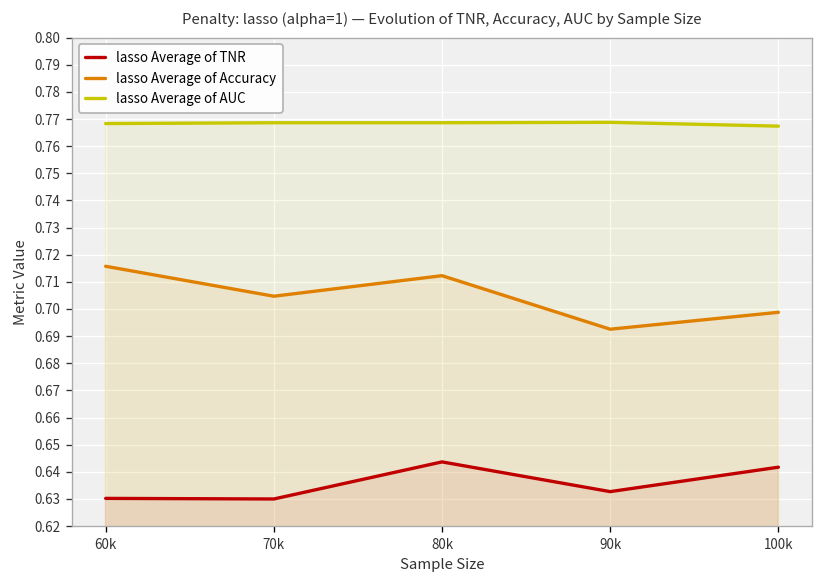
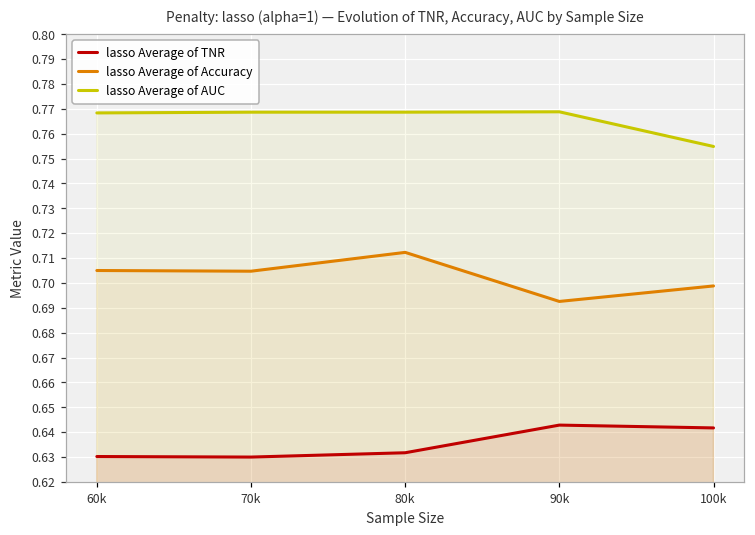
  {
    "lasso Average of TNR": {
      "60k": 0.630,
      "70k": 0.630,
-     "80k": 0.644,
-     "90k": 0.633,
+     "80k": 0.632,
+     "90k": 0.643,
      "100k": 0.642
    },
    "lasso Average of Accuracy": {
-     "60k": 0.716,
+     "60k": 0.705,
      "70k": 0.705,
      "80k": 0.712,
      "90k": 0.693,
      "100k": 0.699
    },
    "lasso Average of AUC": {
      "60k": 0.768,
      "70k": 0.769,
      "80k": 0.769,
      "90k": 0.769,
-     "100k": 0.767
+     "100k": 0.755
    }
  }
